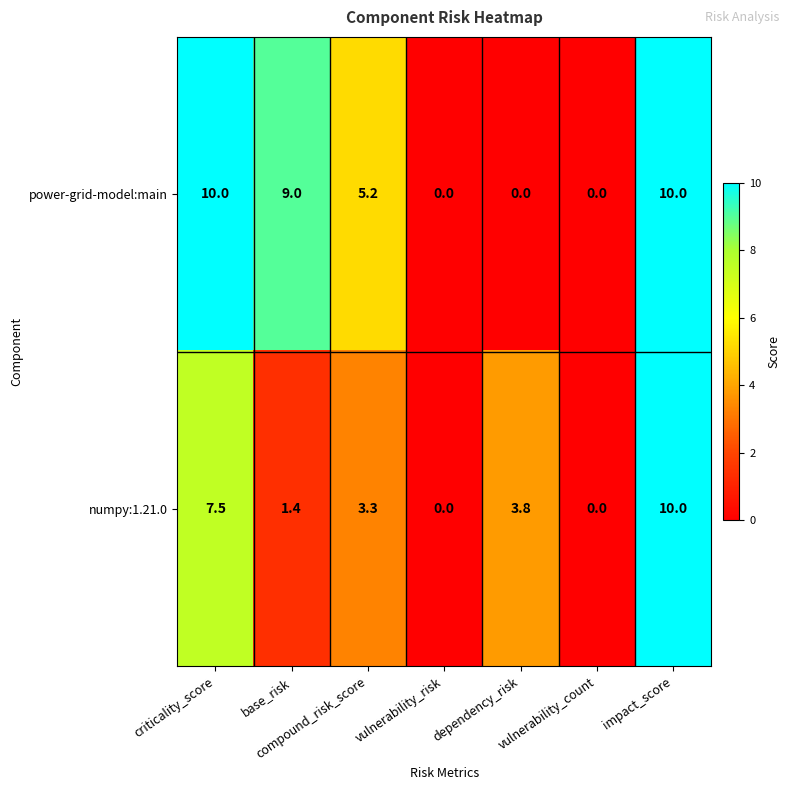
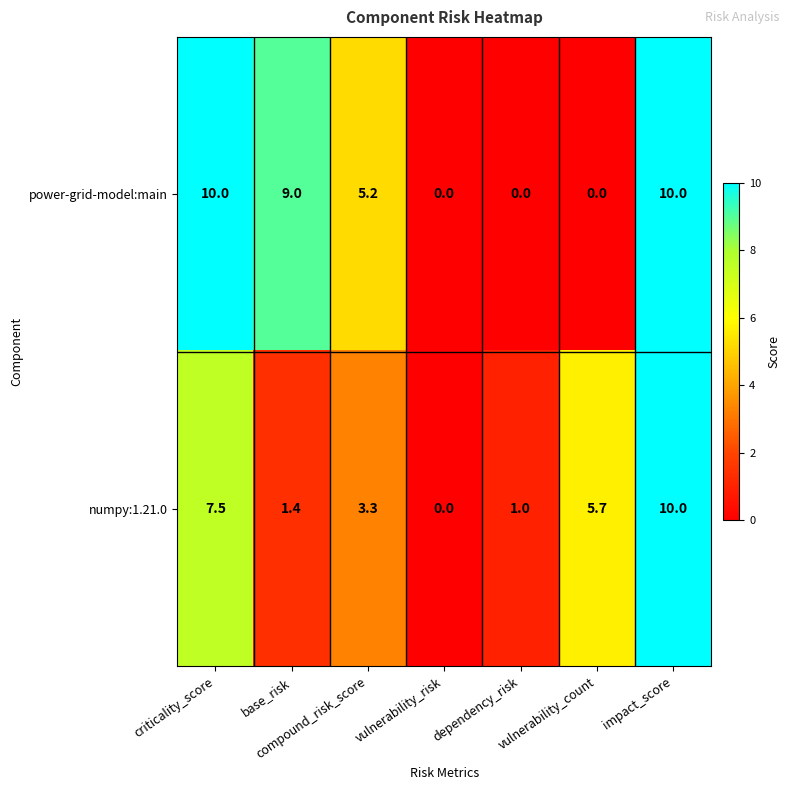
  {
    "power-grid-model:main": {
      "criticality_score": 10.0,
      "base_risk": 9.0,
      "compound_risk_score": 5.2,
      "vulnerability_risk": 0.0,
      "dependency_risk": 0.0,
      "vulnerability_count": 0.0,
      "impact_score": 10.0
    },
    "numpy:1.21.0": {
      "criticality_score": 7.5,
      "base_risk": 1.4,
      "compound_risk_score": 3.3,
      "vulnerability_risk": 0.0,
-     "dependency_risk": 3.8,
-     "vulnerability_count": 0.0,
+     "dependency_risk": 1.0,
+     "vulnerability_count": 5.7,
      "impact_score": 10.0
    }
  }
